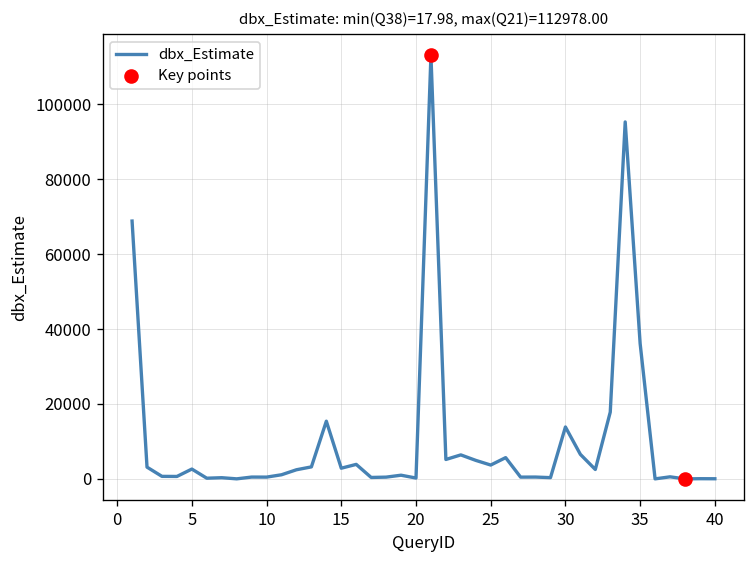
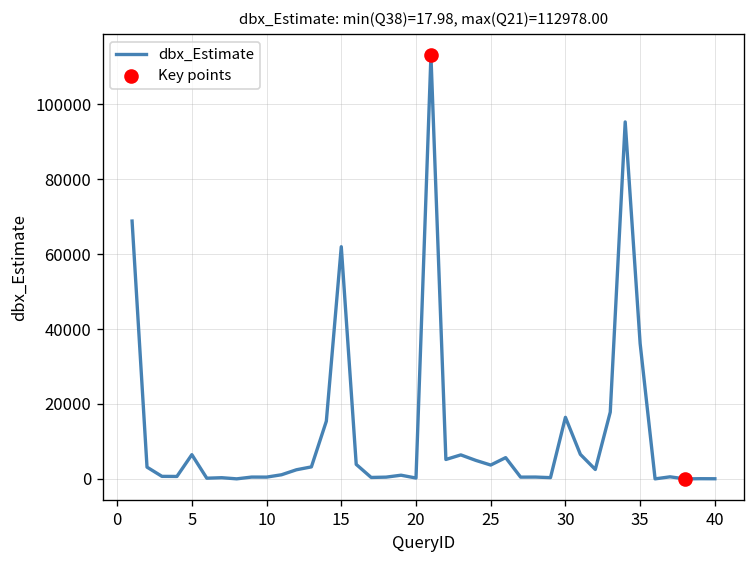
  {
    "dbx_Estimate": {
-     "5": 3000,
+     "5": 6000,
      "10": 0,
-     "15": 3000,
+     "15": 62000,
      "20": 0,
      "25": 4000,
-     "30": 14000,
+     "30": 16000,
      "35": 36000,
      "40": 0
    }
  }
